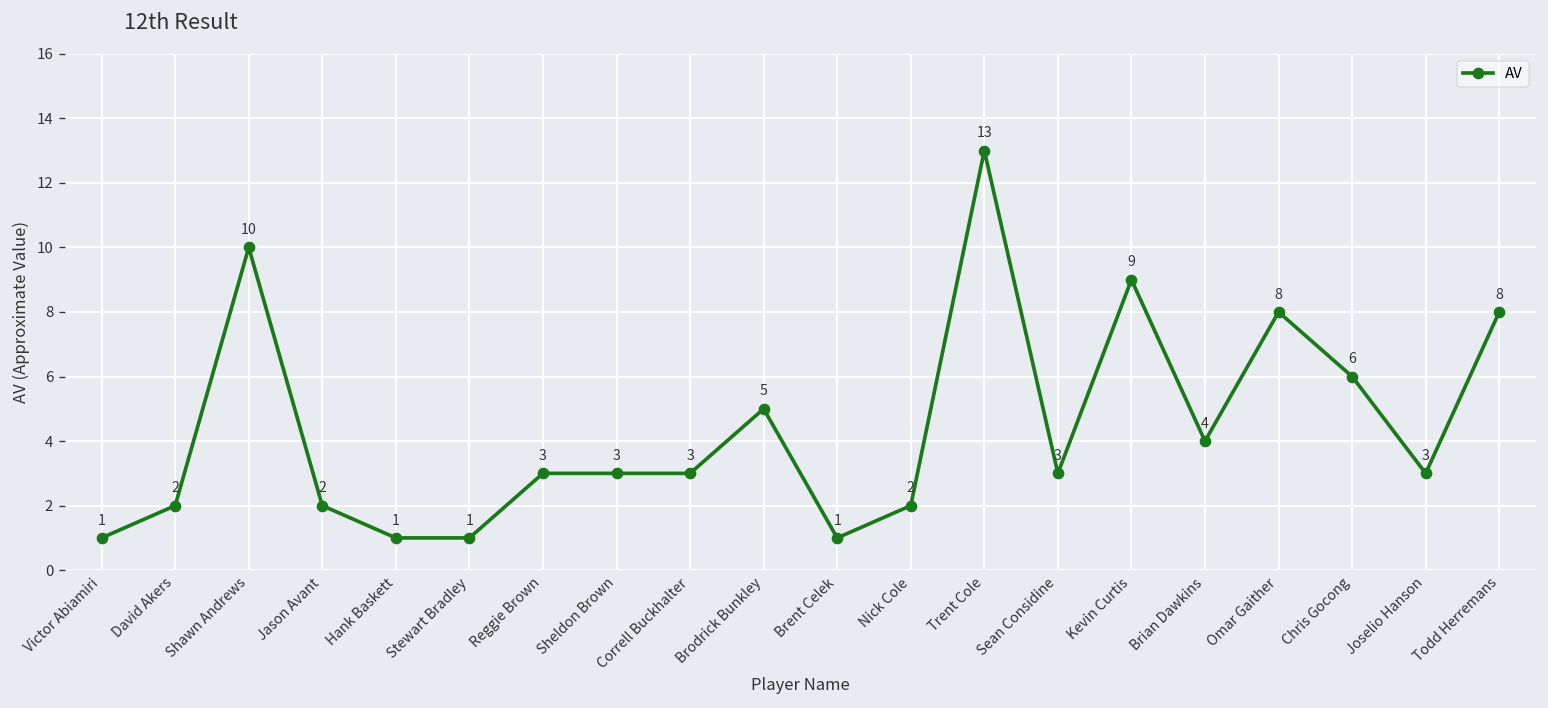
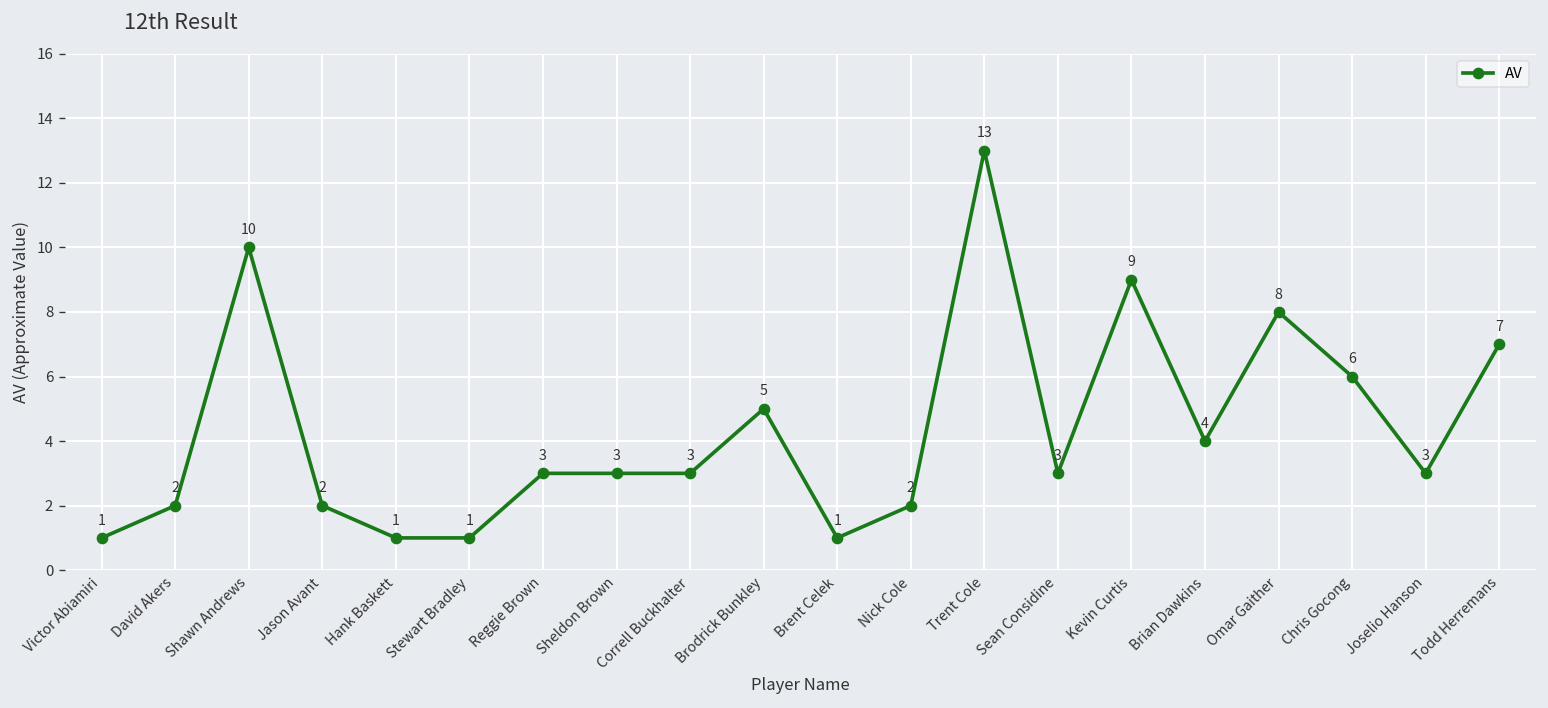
  {
    "Victor Abiamiri": 1,
    "David Akers": 2,
    "Shawn Andrews": 10,
    "Jason Avant": 2,
    "Hank Baskett": 1,
    "Stewart Bradley": 1,
    "Reggie Brown": 3,
    "Sheldon Brown": 3,
    "Correll Buckhalter": 3,
    "Brodrick Bunkley": 5,
    "Brent Celek": 1,
    "Nick Cole": 2,
    "Trent Cole": 13,
    "Sean Considine": 3,
    "Kevin Curtis": 9,
    "Brian Dawkins": 4,
    "Omar Gaither": 8,
    "Chris Gocong": 6,
    "Joselio Hanson": 3,
-   "Todd Herremans": 8
+   "Todd Herremans": 7
  }
